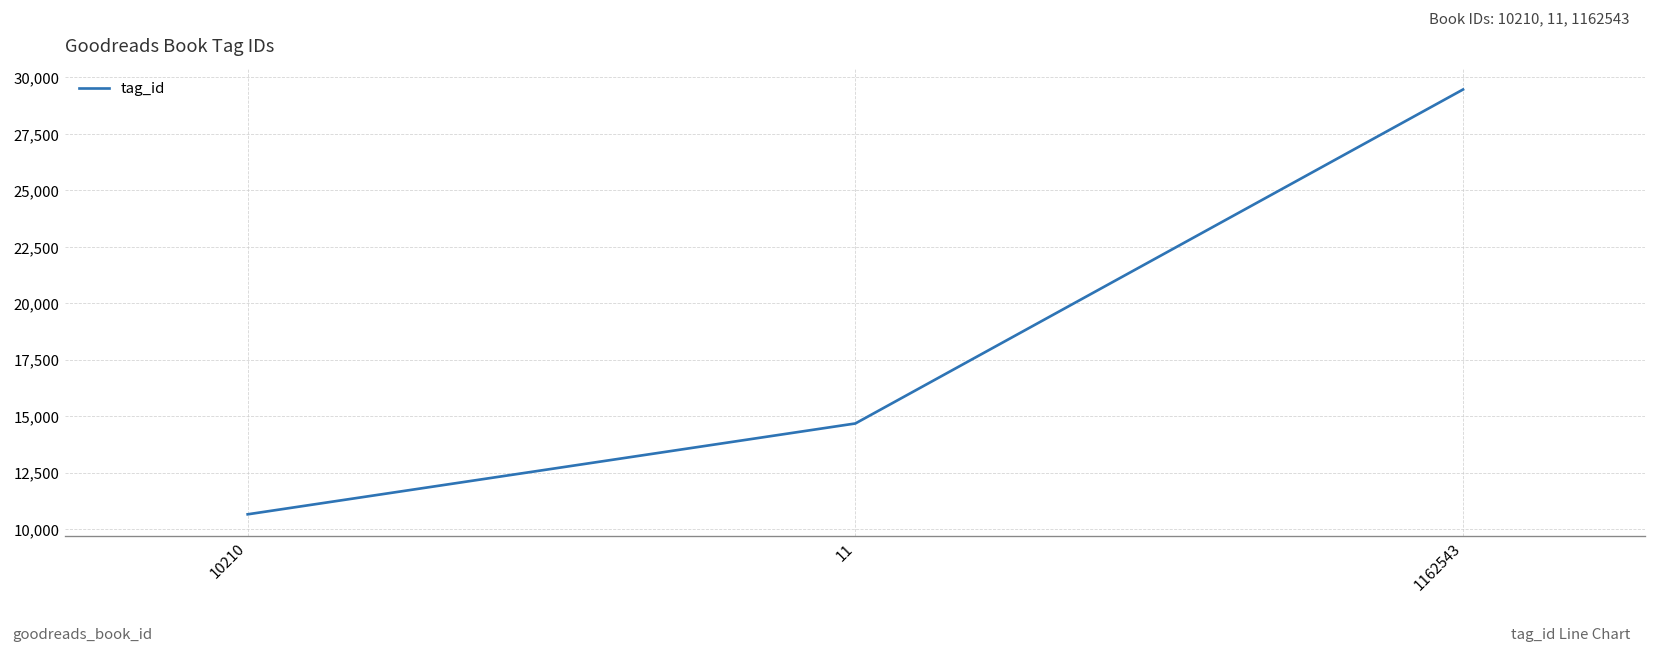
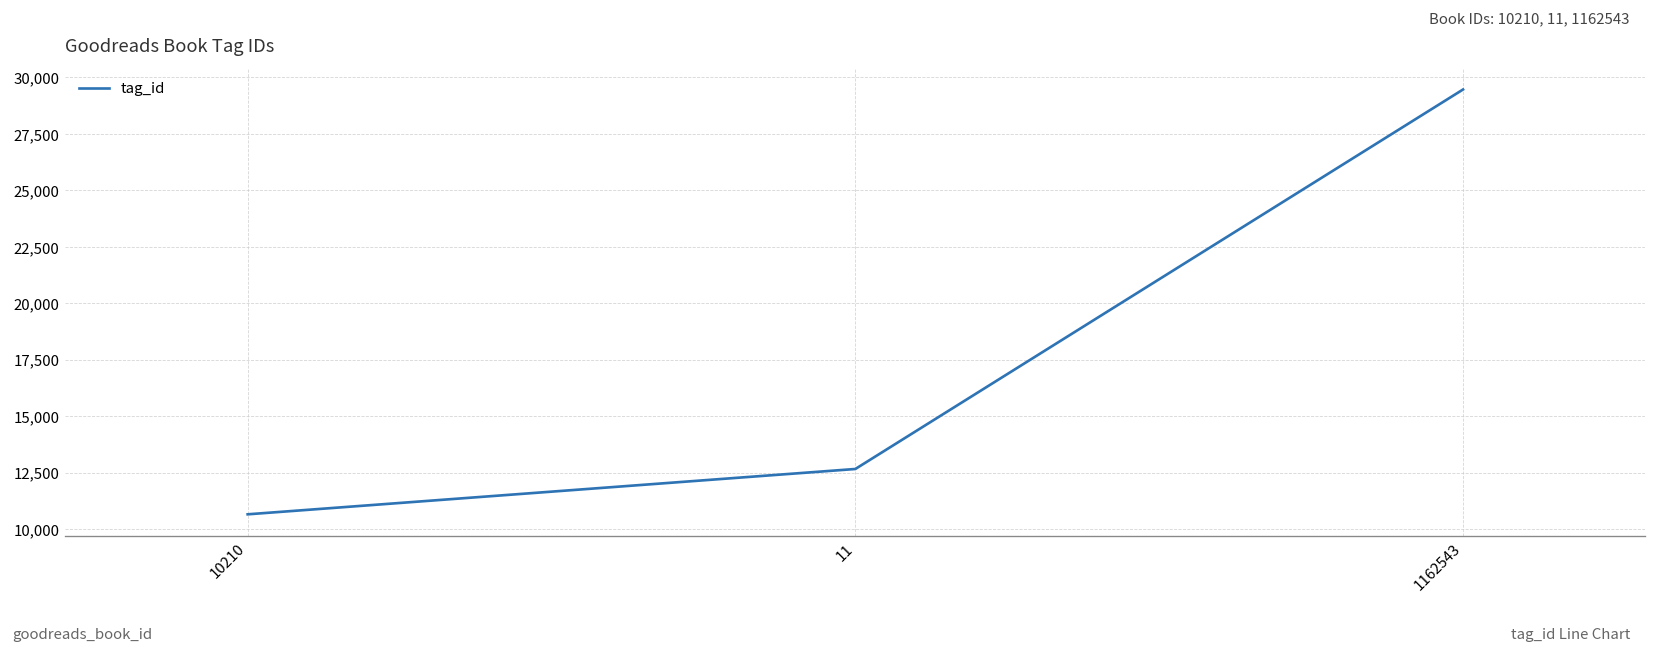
  {
    "10210": "10,700",
-   "11": "14,700",
+   "11": "12,700",
    "1162543": "29,500"
  }
